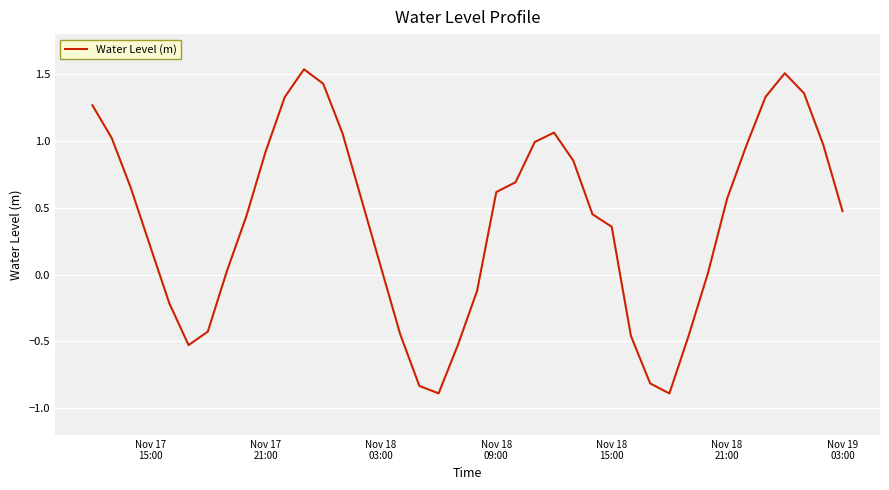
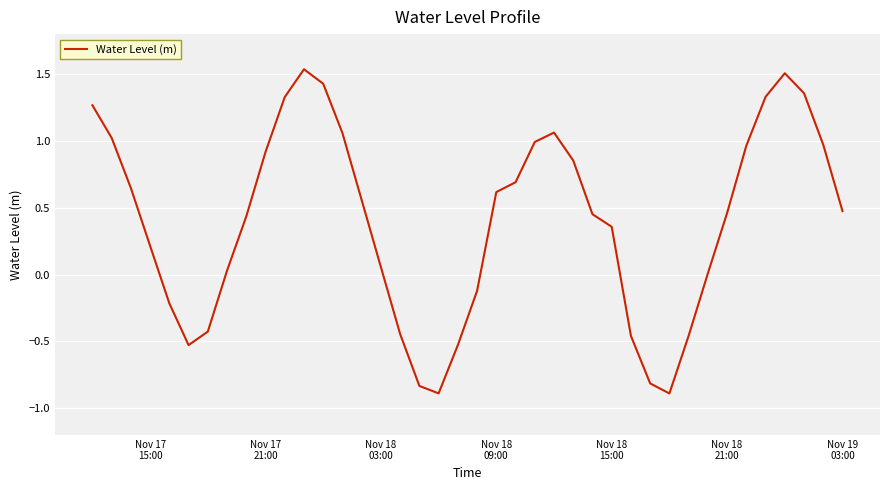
  {
    "Nov 17 15:00": 0.21,
    "Nov 17 21:00": 0.92,
    "Nov 18 03:00": 0.06,
    "Nov 18 09:00": 0.62,
    "Nov 18 15:00": 0.36,
-   "Nov 18 21:00": 0.57,
+   "Nov 18 21:00": 0.46,
    "Nov 19 03:00": 0.48
  }
